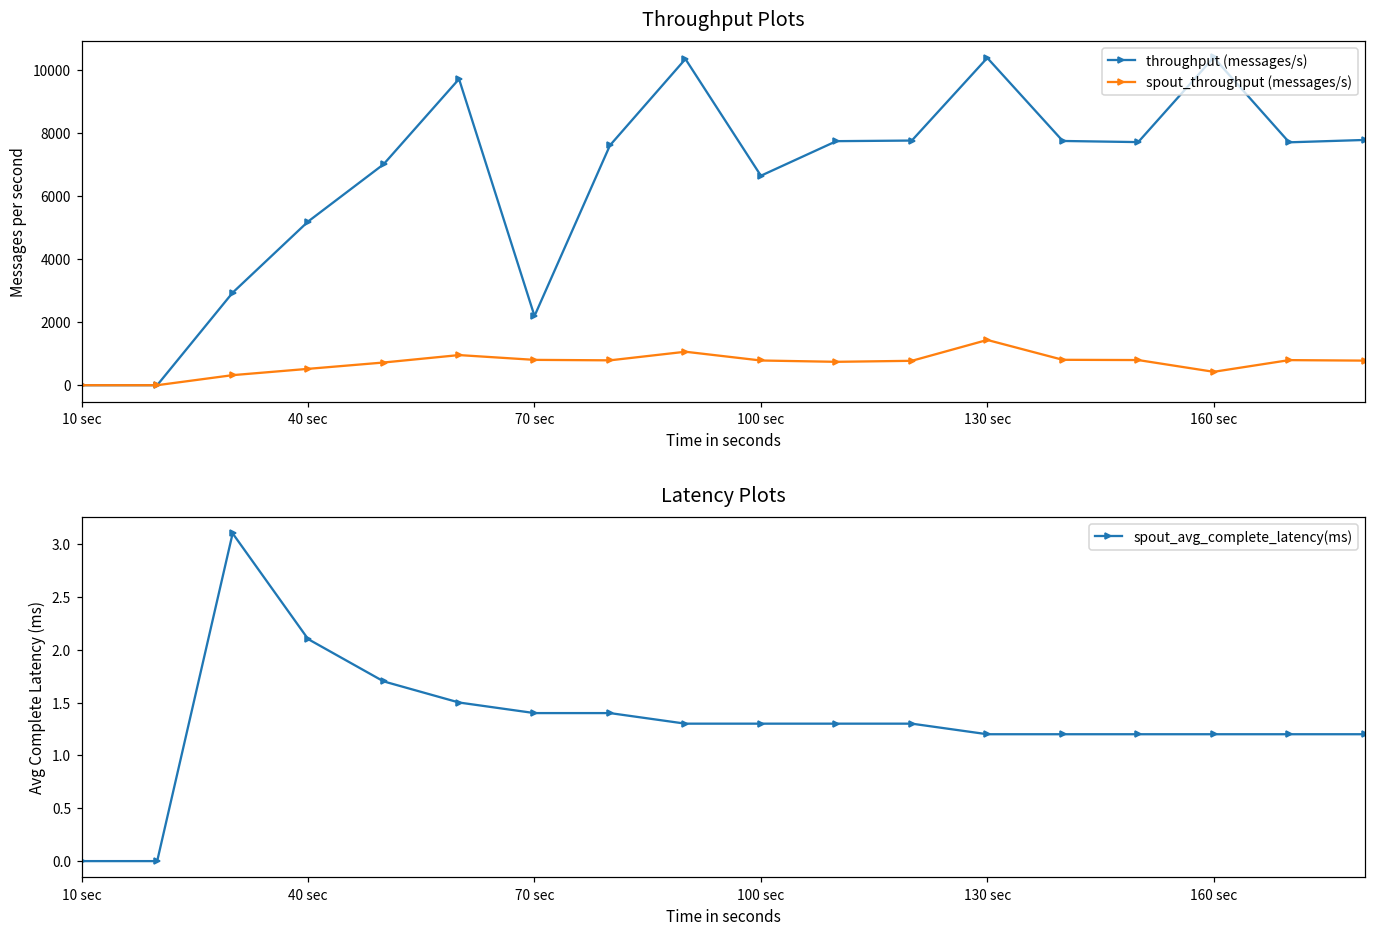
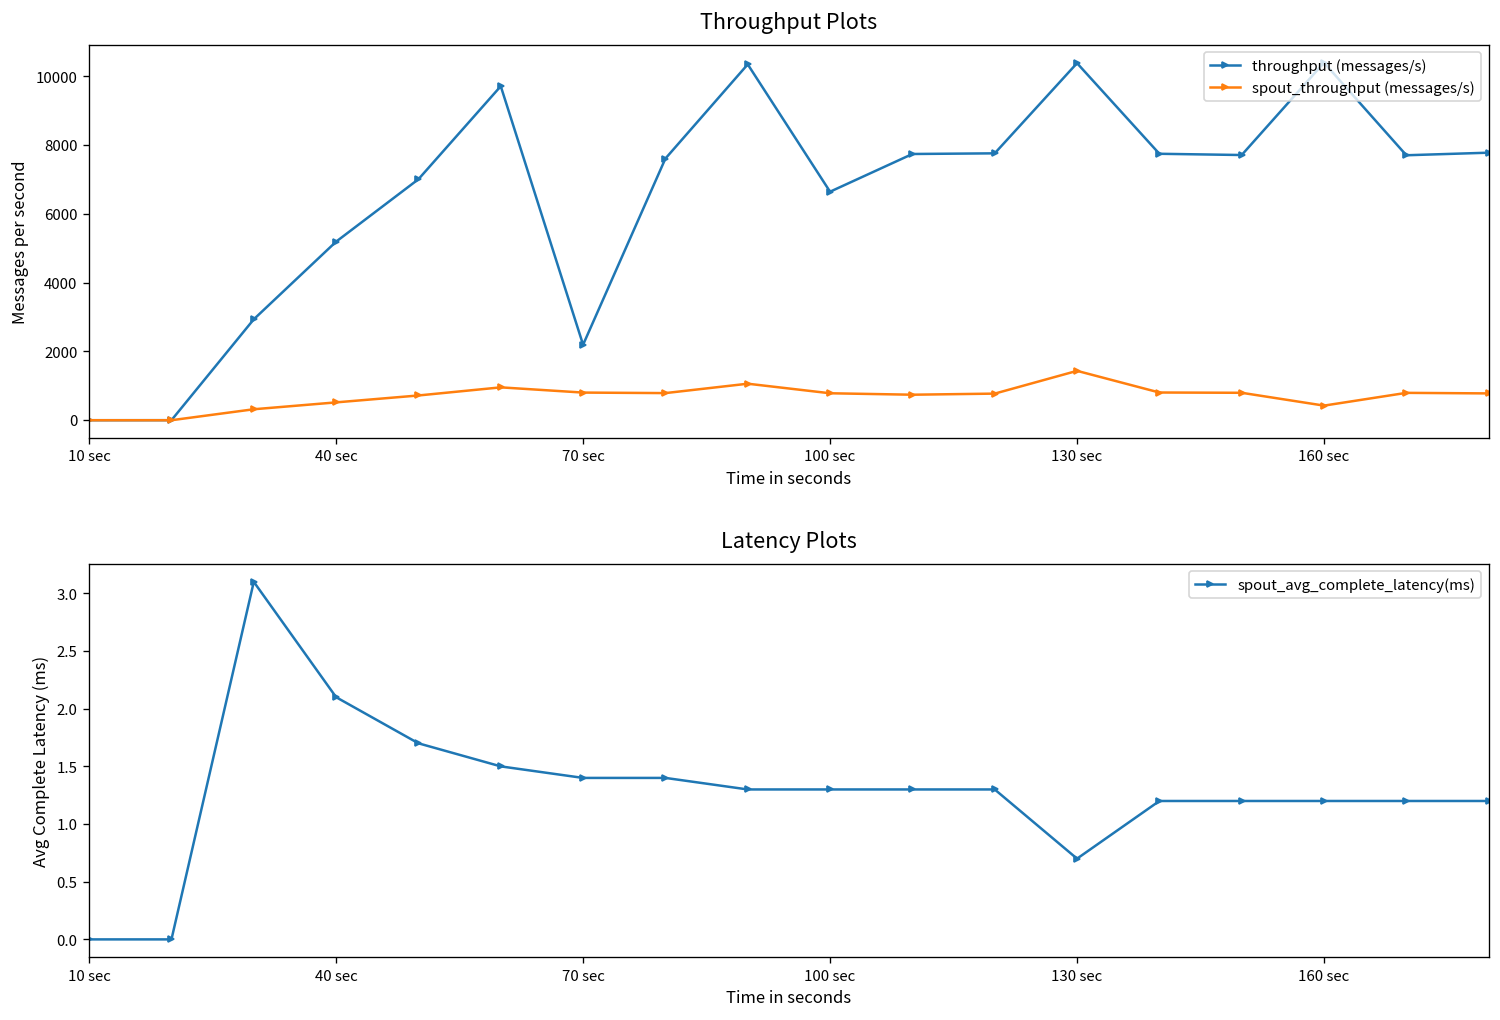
  {
    "Throughput Plots": {
      "throughput (messages/s)": {
        "40 sec": 5200,
        "70 sec": 2200,
        "100 sec": 6600,
        "130 sec": 10400
      },
      "spout_throughput (messages/s)": {
        "40 sec": 500,
        "70 sec": 800,
        "100 sec": 800,
        "130 sec": 1400,
        "160 sec": 400
      }
    },
    "Latency Plots": {
      "10 sec": 0.0,
      "40 sec": 2.1,
      "70 sec": 1.4,
      "100 sec": 1.3,
-     "130 sec": 1.2,
+     "130 sec": 0.7,
      "160 sec": 1.2
    }
  }
